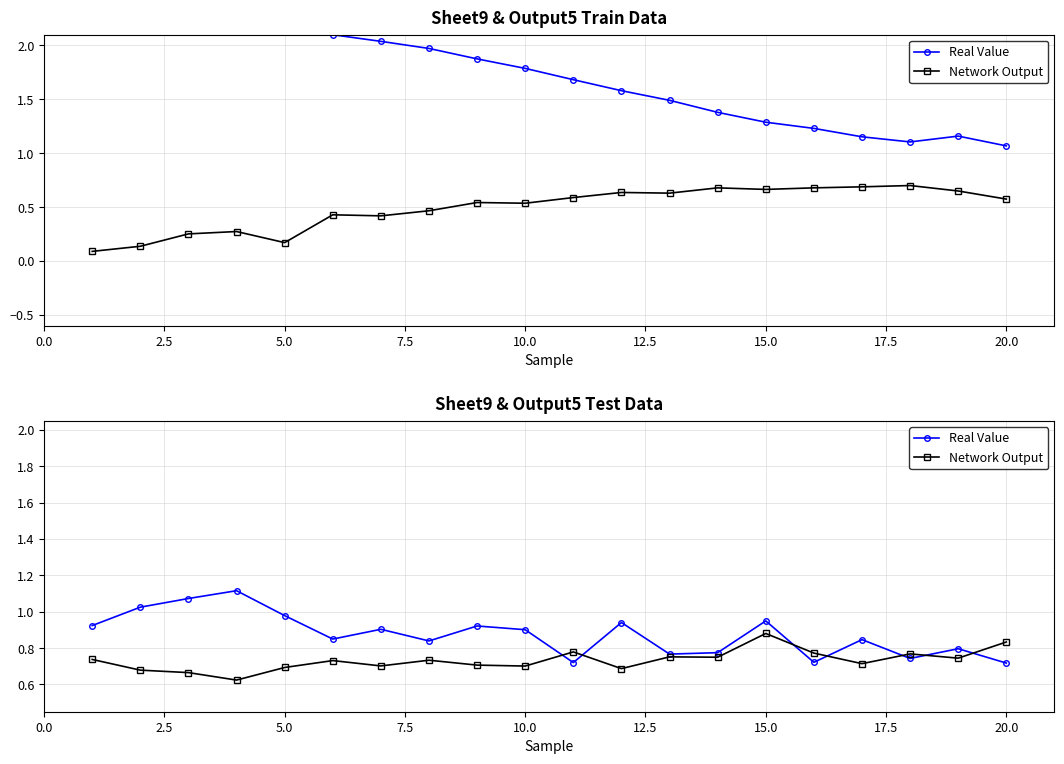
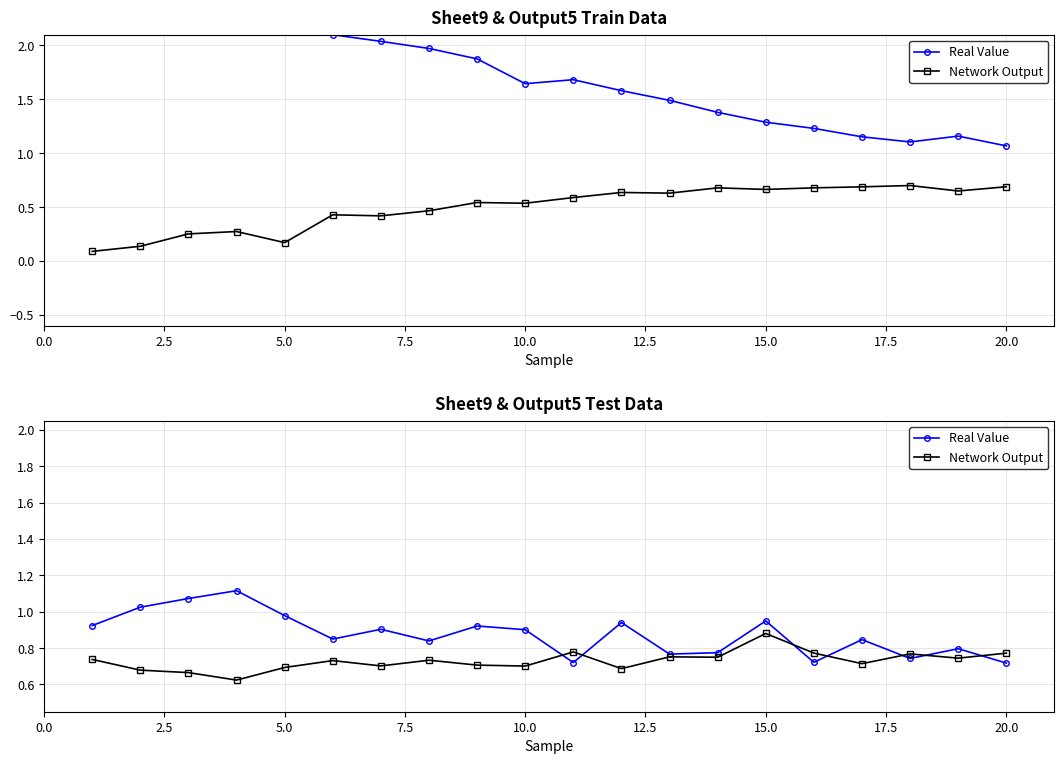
  {
    "Sheet9 & Output5 Train Data": {
      "Real Value": {
-       "10.0": 1.79,
+       "10.0": 1.64,
        "15.0": 1.29,
        "20.0": 1.07
      },
      "Network Output": {
        "5.0": 0.17,
        "10.0": 0.54,
        "15.0": 0.66,
-       "20.0": 0.57
+       "20.0": 0.69
      }
    },
    "Sheet9 & Output5 Test Data": {
      "Real Value": {
        "5.0": 0.98,
        "10.0": 0.90,
        "15.0": 0.95,
        "20.0": 0.72
      },
      "Network Output": {
        "5.0": 0.69,
        "10.0": 0.70,
        "15.0": 0.88,
-       "20.0": 0.83
+       "20.0": 0.77
      }
    }
  }
